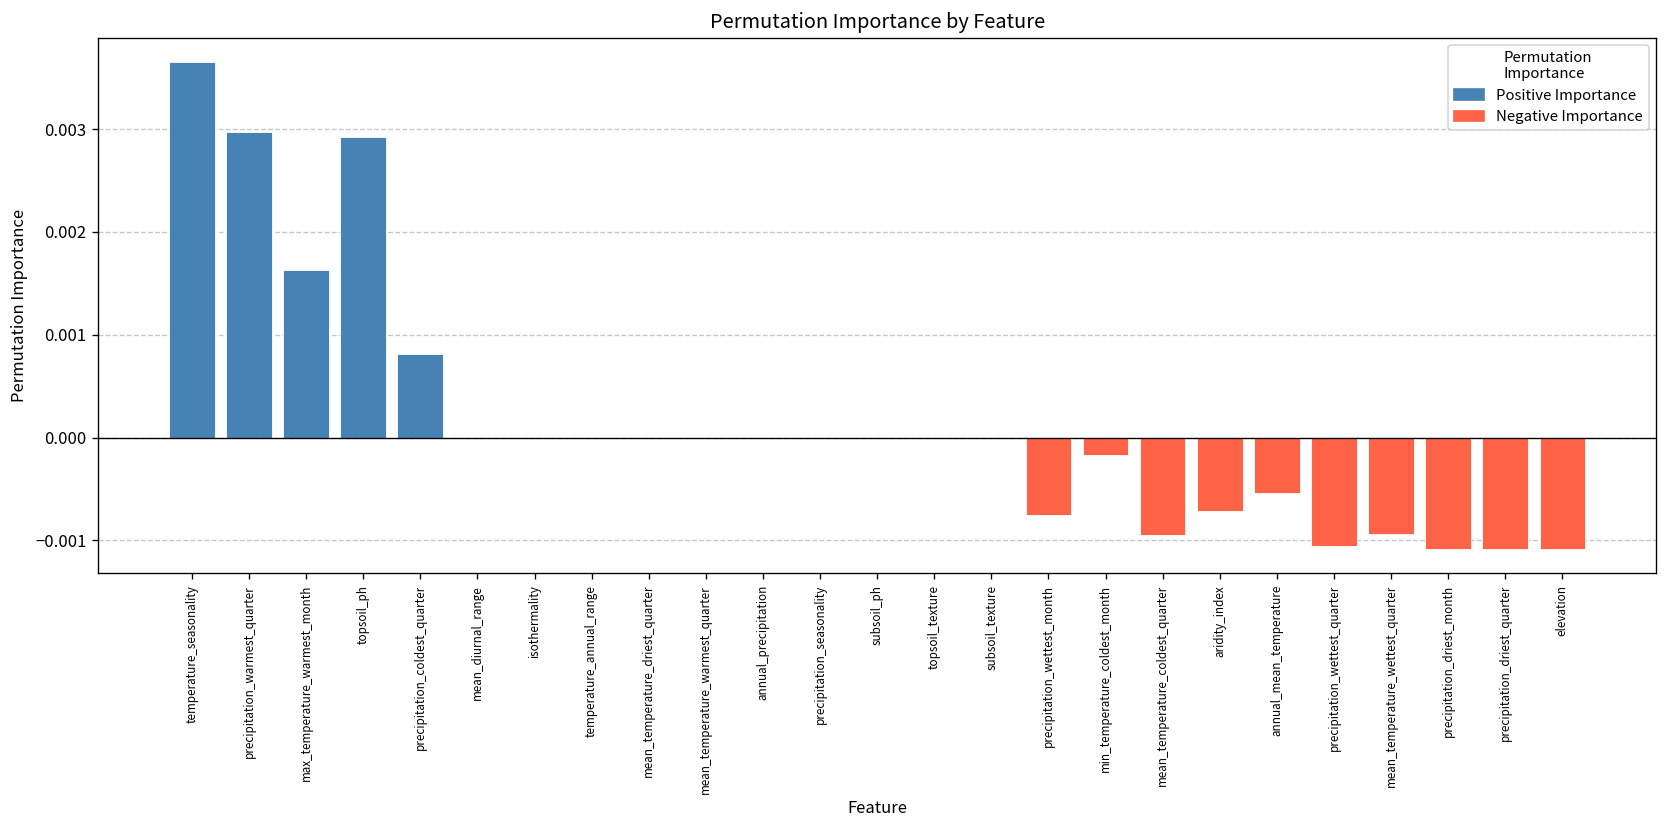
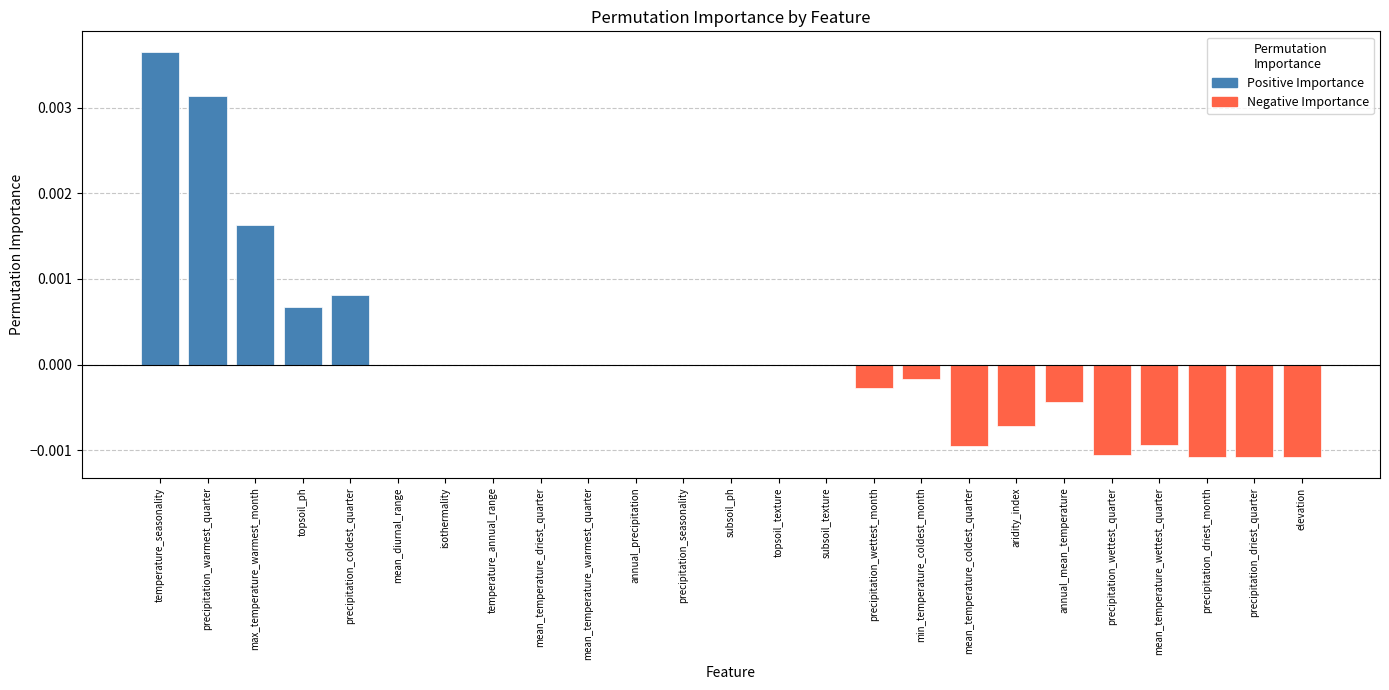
  {
    "temperature_seasonality": 0.0037,
-   "precipitation_warmest_quarter": 0.0030,
+   "precipitation_warmest_quarter": 0.0031,
    "max_temperature_warmest_month": 0.0016,
-   "topsoil_ph": 0.0029,
+   "topsoil_ph": 0.0007,
    "precipitation_coldest_quarter": 0.0008,
    "mean_diurnal_range": 0.0000,
    "isothermality": 0.0000,
    "temperature_annual_range": 0.0000,
    "mean_temperature_driest_quarter": 0.0000,
    "mean_temperature_warmest_quarter": 0.0000,
    "annual_precipitation": 0.0000,
    "precipitation_seasonality": 0.0000,
    "subsoil_ph": 0.0000,
    "topsoil_texture": 0.0000,
    "subsoil_texture": 0.0000,
-   "precipitation_wettest_month": -0.0008,
+   "precipitation_wettest_month": -0.0003,
    "min_temperature_coldest_month": -0.0002,
    "mean_temperature_coldest_quarter": -0.0009,
    "aridity_index": -0.0007,
-   "annual_mean_temperature": -0.0005,
+   "annual_mean_temperature": -0.0004,
    "precipitation_wettest_quarter": -0.0011,
    "mean_temperature_wettest_quarter": -0.0009,
    "precipitation_driest_month": -0.0011,
    "precipitation_driest_quarter": -0.0011,
    "elevation": -0.0011
  }
